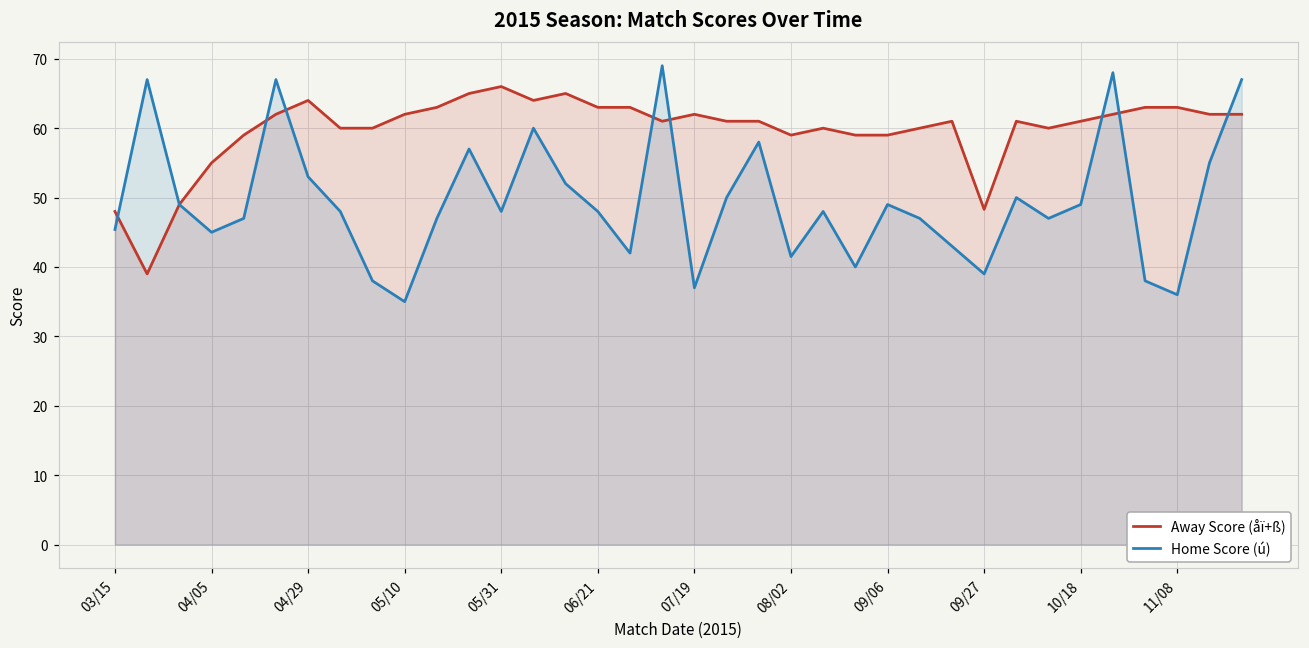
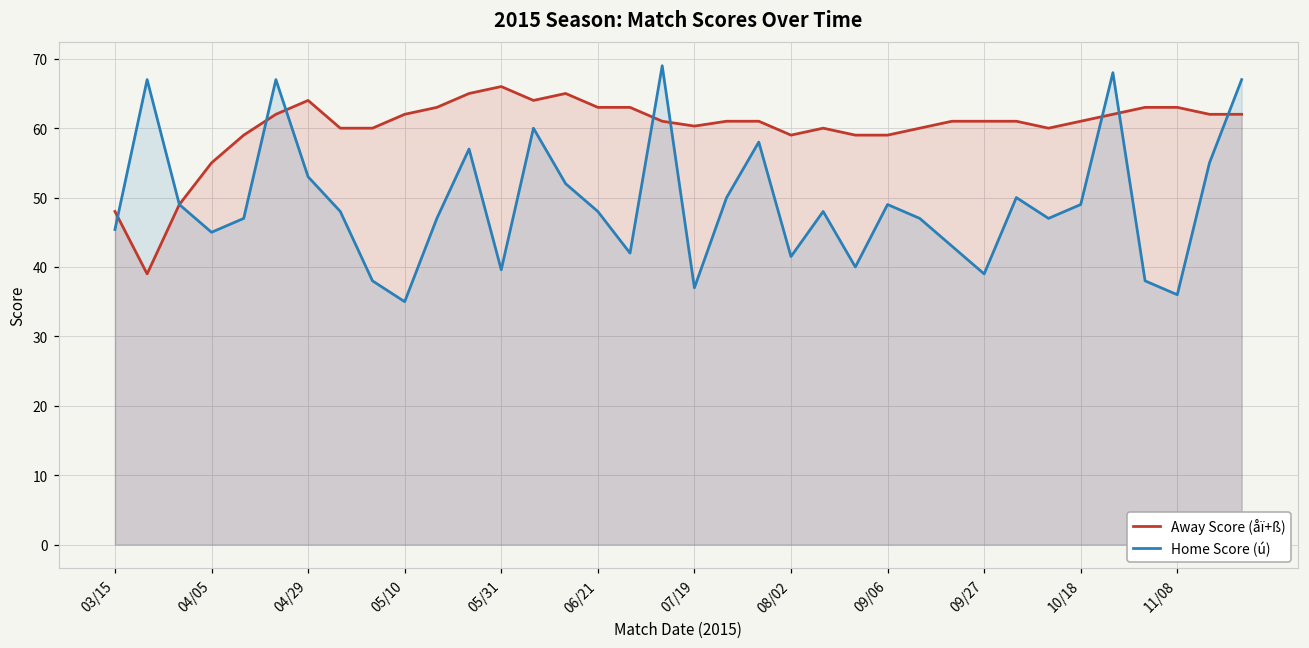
  {
    "Away Score (åï+ß)": {
      "03/15": 48,
      "04/05": 55,
      "04/29": 64,
      "05/10": 62,
      "05/31": 66,
      "06/21": 63,
-     "07/19": 62,
+     "07/19": 60,
      "08/02": 59,
      "09/06": 59,
-     "09/27": 48,
+     "09/27": 61,
      "10/18": 61,
      "11/08": 63
    },
    "Home Score (ú)": {
      "03/15": 45,
      "04/05": 45,
      "04/29": 53,
      "05/10": 35,
-     "05/31": 48,
+     "05/31": 40,
      "06/21": 48,
      "07/19": 37,
      "08/02": 42,
      "09/06": 49,
      "09/27": 39,
      "10/18": 49,
      "11/08": 36
    }
  }
